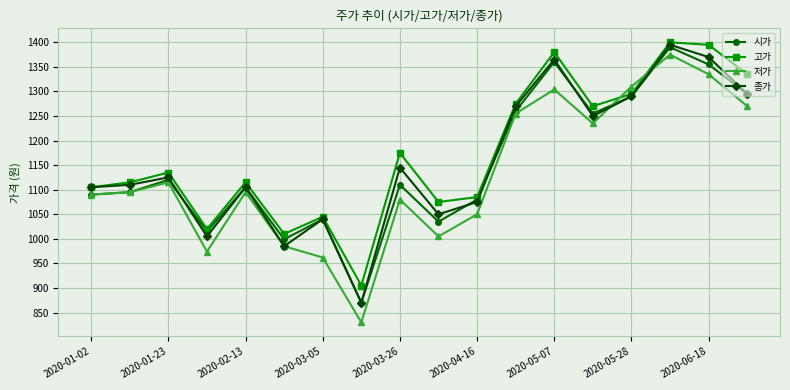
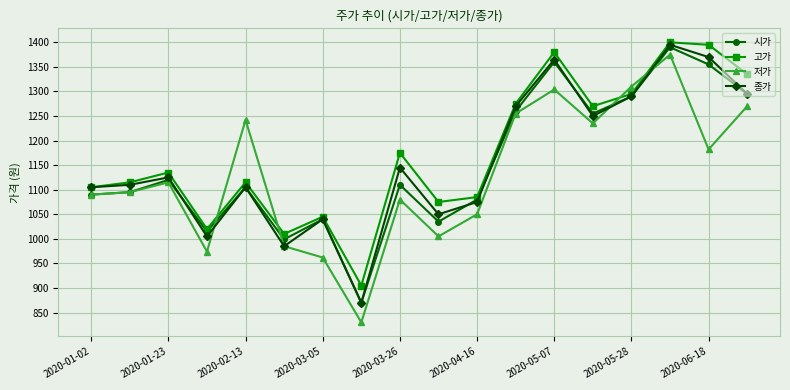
  {
    "저가": {
-     "2020-02-13": 1100,
+     "2020-02-13": 1240,
      "2020-03-05": 960,
      "2020-03-26": 1080,
      "2020-04-16": 1050,
      "2020-05-07": 1300,
      "2020-05-28": 1310,
-     "2020-06-18": 1340
+     "2020-06-18": 1180
    }
  }
